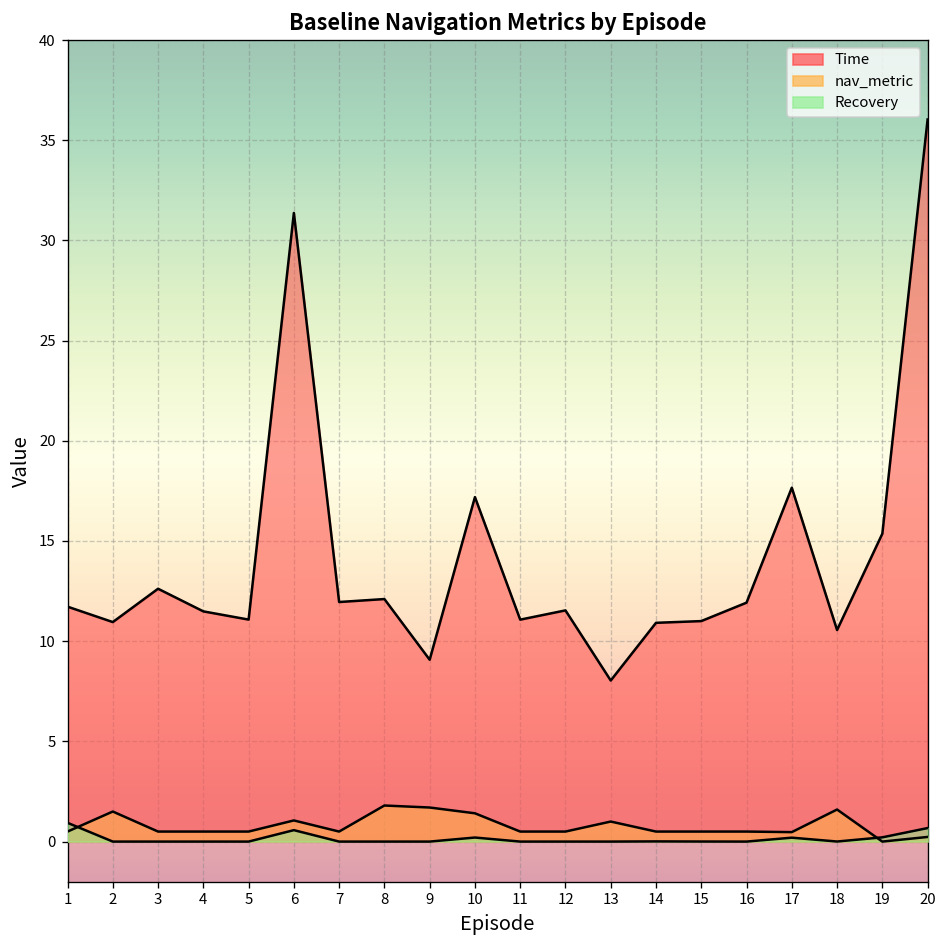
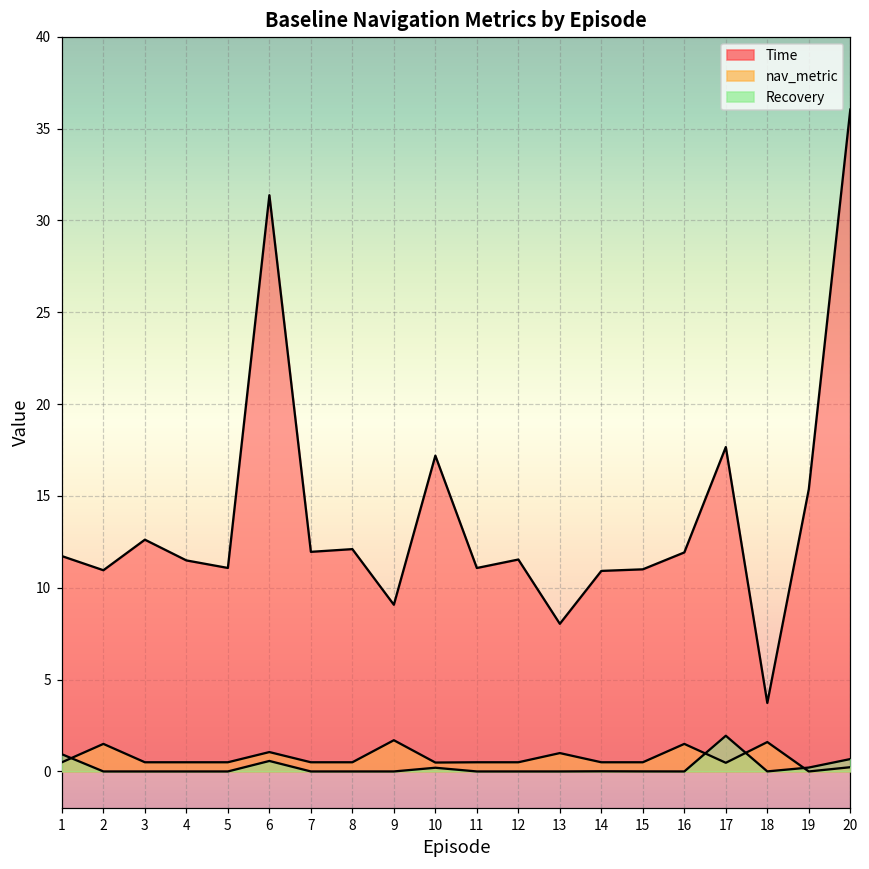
  {
    "Time": {
      "1": 11.7,
      "2": 11.0,
      "3": 12.6,
      "4": 11.5,
      "5": 11.1,
      "6": 31.4,
      "7": 12.0,
      "8": 12.1,
      "9": 9.1,
      "10": 17.2,
      "11": 11.1,
      "12": 11.5,
      "13": 8.0,
      "14": 10.9,
      "15": 11.0,
      "16": 11.9,
      "17": 17.7,
-     "18": 10.6,
+     "18": 3.7,
      "19": 15.4,
      "20": 36.0
    },
    "nav_metric": {
      "1": 0.5,
      "2": 1.5,
      "3": 0.5,
      "4": 0.5,
      "5": 0.5,
      "6": 1.1,
      "7": 0.5,
-     "8": 1.8,
+     "8": 0.5,
      "9": 1.7,
-     "10": 1.4,
+     "10": 0.5,
      "11": 0.5,
      "12": 0.5,
      "13": 1.0,
      "14": 0.5,
      "15": 0.5,
-     "16": 0.5,
+     "16": 1.5,
      "17": 0.5,
      "18": 1.6,
      "19": 0.0,
      "20": 0.2
    },
    "Recovery": {
      "1": 0.9,
      "2": 0.0,
      "3": 0.0,
      "4": 0.0,
      "5": 0.0,
      "6": 0.6,
      "7": 0.0,
      "8": 0.0,
      "9": 0.0,
      "10": 0.2,
      "11": 0.0,
      "12": 0.0,
      "13": 0.0,
      "14": 0.0,
      "15": 0.0,
      "16": 0.0,
-     "17": 0.2,
+     "17": 1.9,
      "18": 0.0,
      "19": 0.2,
      "20": 0.7
    }
  }
